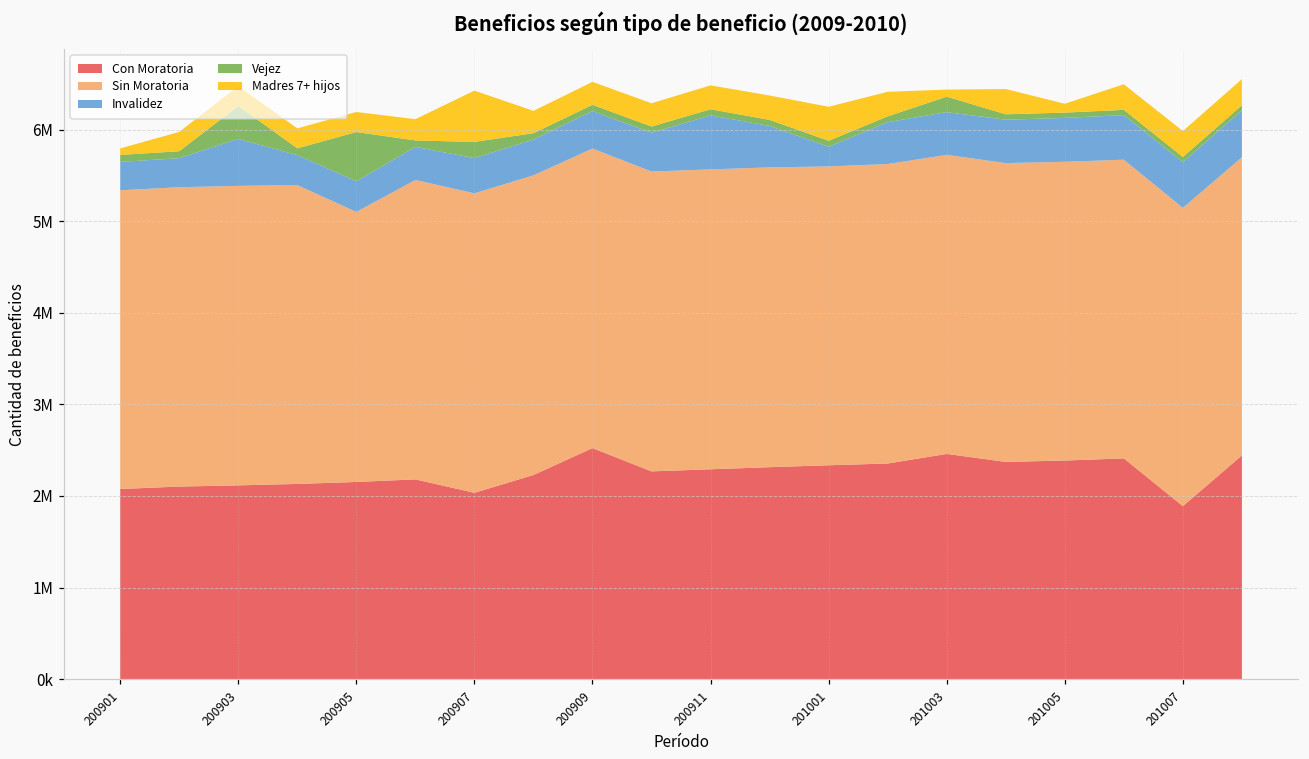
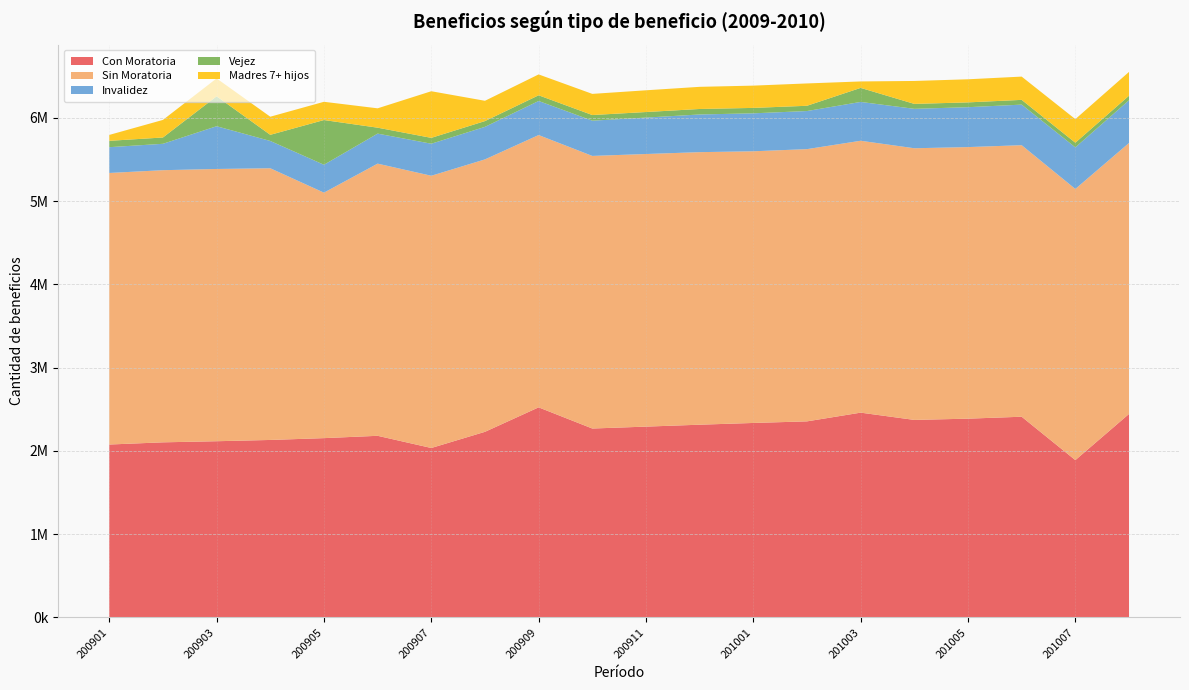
  {
    "Con Moratoria": {
      "200901": 2100000,
      "200903": 2100000,
      "200905": 2200000,
      "200907": 2000000,
      "200909": 2500000,
      "200911": 2300000,
      "201001": 2300000,
      "201003": 2500000,
      "201005": 2400000,
      "201007": 1900000
    },
    "Sin Moratoria": {
      "200901": 3300000,
      "200903": 3300000,
      "200905": 2900000,
      "200907": 3300000,
      "200909": 3300000,
      "200911": 3300000,
      "201001": 3300000,
      "201003": 3300000,
      "201005": 3300000,
      "201007": 3300000
    },
    "Invalidez": {
      "200901": 300000,
      "200903": 500000,
      "200905": 300000,
      "200907": 400000,
      "200909": 400000,
-     "200911": 600000,
-     "201001": 200000,
+     "200911": 400000,
+     "201001": 500000,
      "201003": 500000,
      "201005": 500000,
      "201007": 500000
    },
    "Vejez": {
      "200901": 100000,
      "200905": 500000,
-     "200907": 200000,
+     "200907": 100000,
      "200909": 100000,
      "200911": 100000,
      "201001": 100000,
      "201003": 200000,
      "201005": 100000,
      "201007": 100000
    },
    "Madres 7+ hijos": {
      "200901": 100000,
      "200905": 200000,
      "200907": 600000,
      "200909": 300000,
      "200911": 300000,
-     "201001": 400000,
+     "201001": 300000,
      "201003": 100000,
-     "201005": 100000,
+     "201005": 300000,
      "201007": 300000
    }
  }
